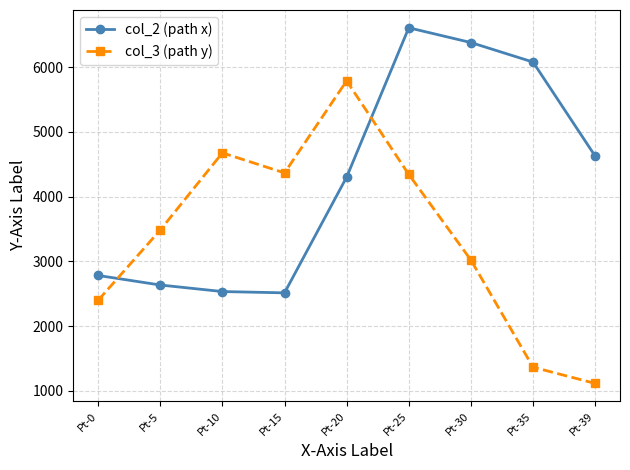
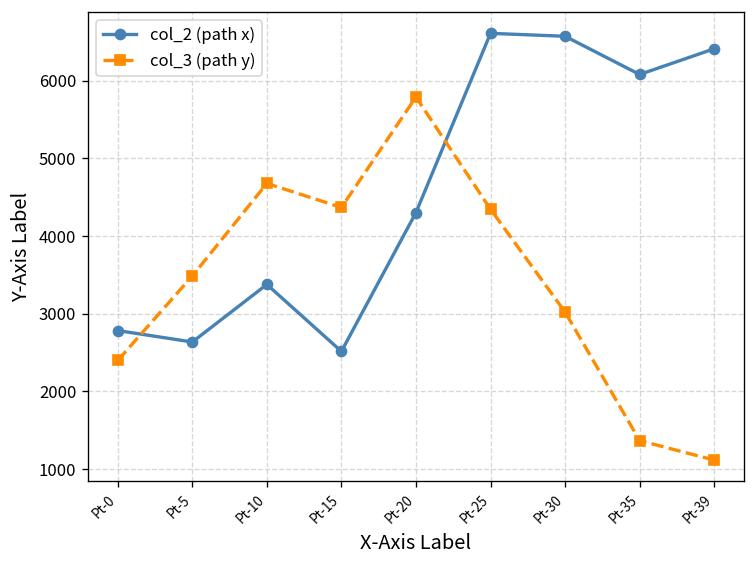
  {
    "col_2 (path x)": {
      "Pt-0": 2800,
      "Pt-5": 2600,
-     "Pt-10": 2500,
+     "Pt-10": 3400,
      "Pt-15": 2500,
      "Pt-20": 4300,
      "Pt-25": 6600,
-     "Pt-30": 6400,
+     "Pt-30": 6600,
      "Pt-35": 6100,
-     "Pt-39": 4600
+     "Pt-39": 6400
    },
    "col_3 (path y)": {
      "Pt-0": 2400,
      "Pt-5": 3500,
      "Pt-10": 4700,
      "Pt-15": 4400,
      "Pt-20": 5800,
      "Pt-25": 4300,
      "Pt-30": 3000,
      "Pt-35": 1400,
      "Pt-39": 1100
    }
  }
